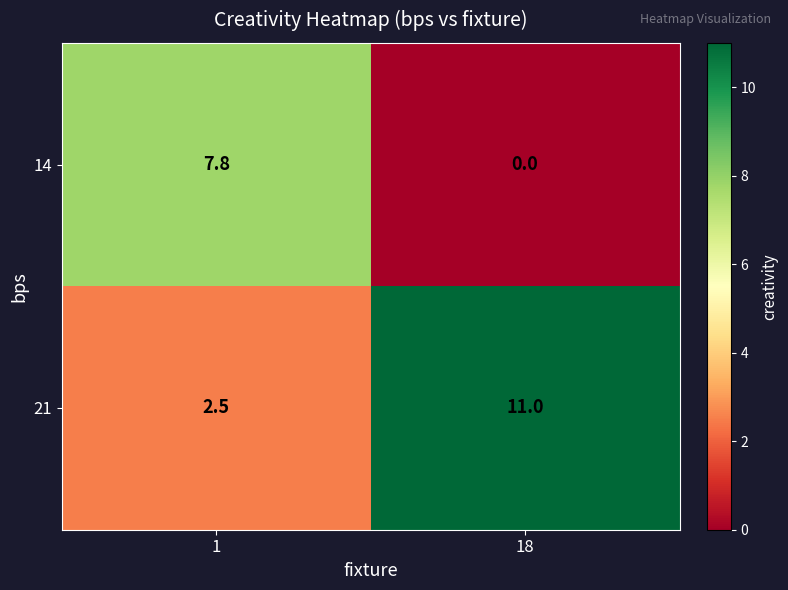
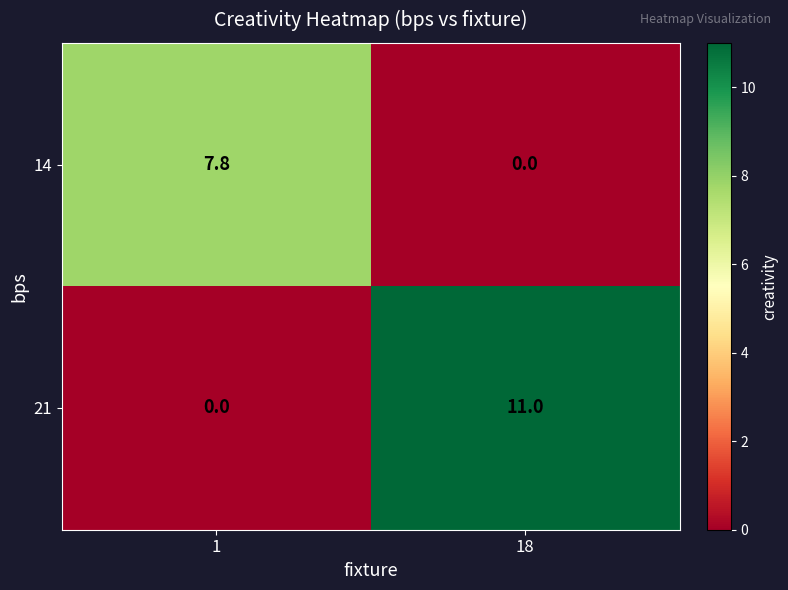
  {
    "14": {
      "1": 7.8,
      "18": 0.0
    },
    "21": {
-     "1": 2.5,
+     "1": 0.0,
      "18": 11.0
    }
  }
